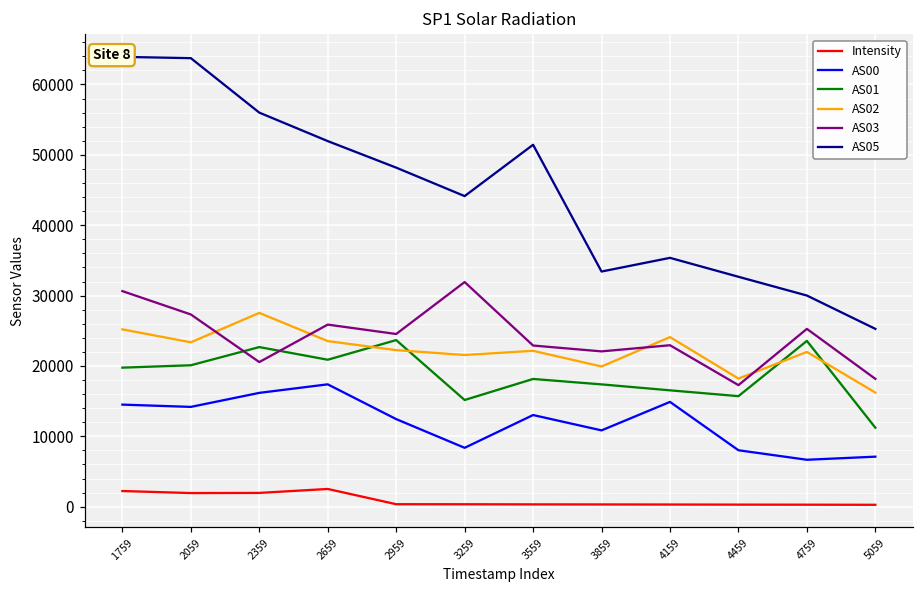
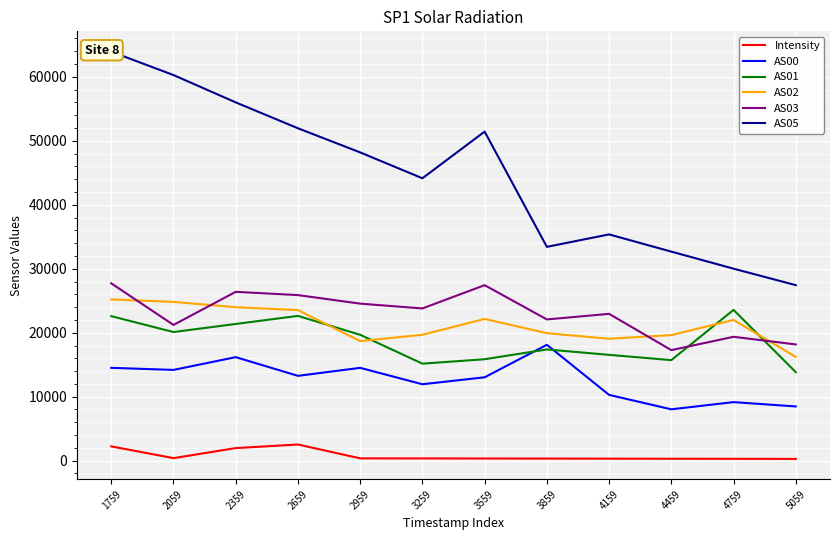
  {
    "Intensity": {
      "1759": 2000,
-     "2059": 2000,
+     "2059": 0,
      "2359": 2000,
      "2659": 3000,
      "2959": 0,
      "3259": 0,
      "3559": 0,
      "3859": 0,
      "4159": 0,
      "4459": 0,
      "4759": 0,
      "5059": 0
    },
    "AS00": {
      "1759": 15000,
      "2059": 14000,
      "2359": 16000,
-     "2659": 17000,
-     "2959": 12000,
-     "3259": 8000,
+     "2659": 13000,
+     "2959": 15000,
+     "3259": 12000,
      "3559": 13000,
-     "3859": 11000,
-     "4159": 15000,
+     "3859": 18000,
+     "4159": 10000,
      "4459": 8000,
-     "4759": 7000,
-     "5059": 7000
+     "4759": 9000,
+     "5059": 8000
    },
    "AS01": {
-     "1759": 20000,
+     "1759": 23000,
      "2059": 20000,
-     "2359": 23000,
-     "2659": 21000,
-     "2959": 24000,
+     "2359": 21000,
+     "2659": 23000,
+     "2959": 20000,
      "3259": 15000,
-     "3559": 18000,
+     "3559": 16000,
      "3859": 17000,
      "4159": 17000,
      "4459": 16000,
      "4759": 24000,
-     "5059": 11000
+     "5059": 14000
    },
    "AS02": {
      "1759": 25000,
-     "2059": 23000,
-     "2359": 28000,
+     "2059": 25000,
+     "2359": 24000,
      "2659": 24000,
-     "2959": 22000,
-     "3259": 22000,
+     "2959": 19000,
+     "3259": 20000,
      "3559": 22000,
      "3859": 20000,
-     "4159": 24000,
-     "4459": 18000,
+     "4159": 19000,
+     "4459": 20000,
      "4759": 22000,
      "5059": 16000
    },
    "AS03": {
-     "1759": 31000,
-     "2059": 27000,
-     "2359": 21000,
+     "1759": 28000,
+     "2059": 21000,
+     "2359": 26000,
      "2659": 26000,
      "2959": 25000,
-     "3259": 32000,
-     "3559": 23000,
+     "3259": 24000,
+     "3559": 27000,
      "3859": 22000,
      "4159": 23000,
      "4459": 17000,
-     "4759": 25000,
+     "4759": 19000,
      "5059": 18000
    },
    "AS05": {
-     "2059": 64000,
+     "2059": 60000,
      "2359": 56000,
      "2659": 52000,
      "2959": 48000,
      "3259": 44000,
      "3559": 51000,
      "3859": 33000,
      "4159": 35000,
      "4459": 33000,
      "4759": 30000,
-     "5059": 25000
+     "5059": 27000
    }
  }
